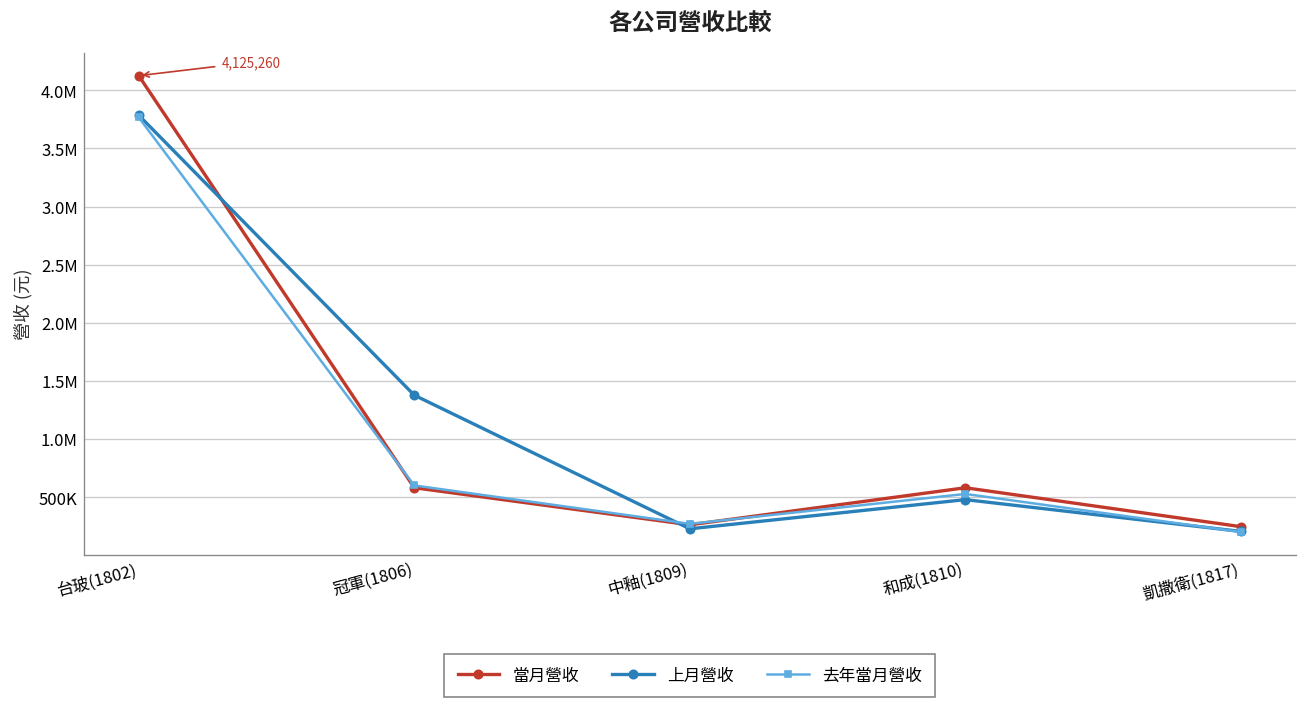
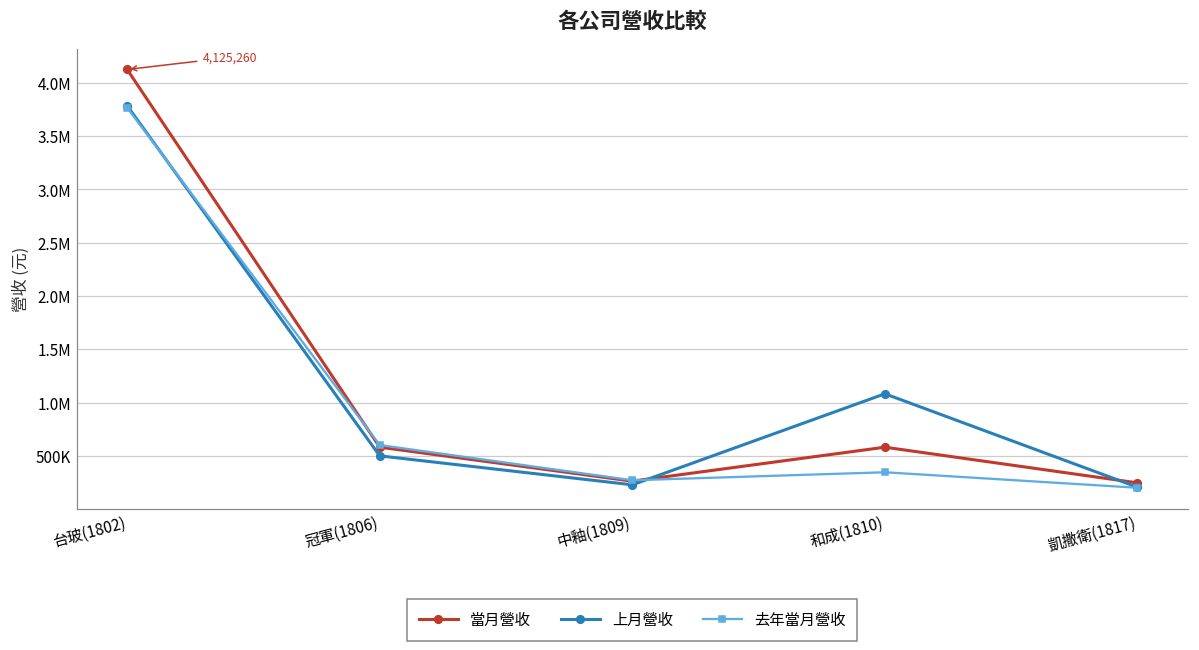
  {
    "當月營收": {
      "台玻(1802)": "4,125,260"
    },
    "上月營收": {
-     "冠軍(1806)": "1400000",
+     "冠軍(1806)": "500000",
      "中釉(1809)": "200000",
-     "和成(1810)": "500000"
+     "和成(1810)": "1100000"
    },
    "去年當月營收": {
-     "和成(1810)": "500000"
+     "和成(1810)": "300000"
    }
  }
